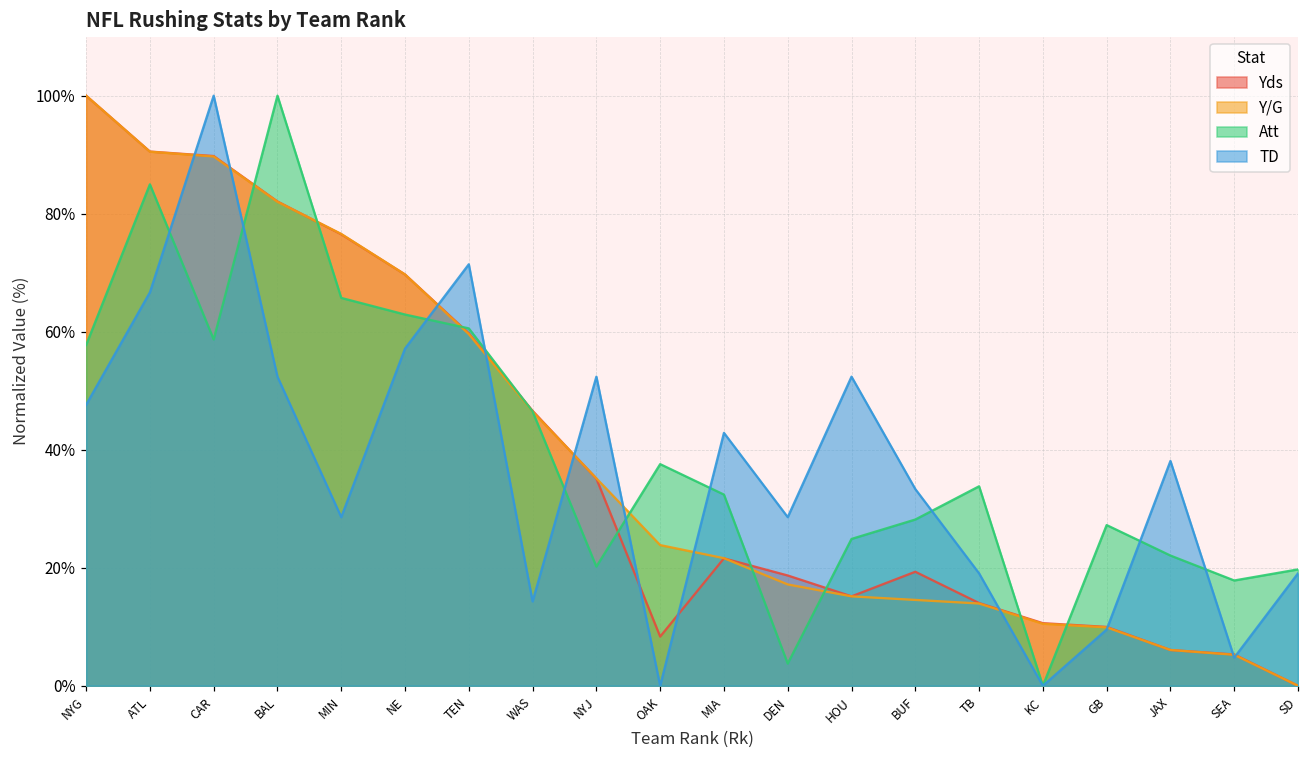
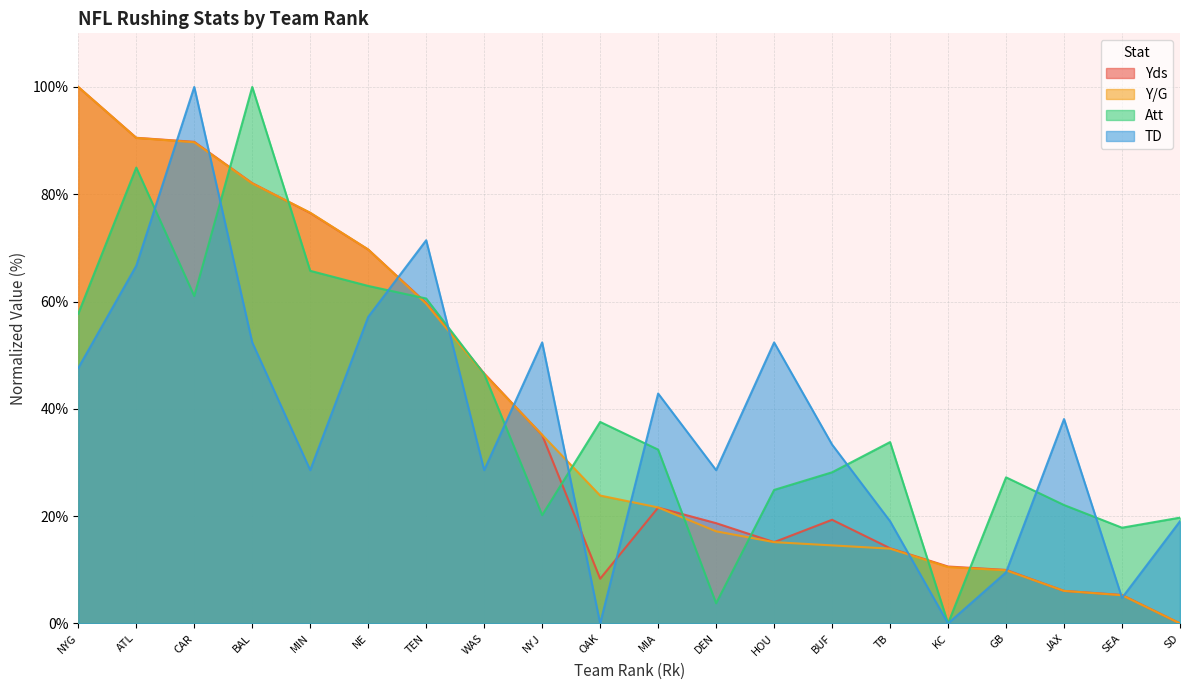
  {
    "Yds": {
      "OAK": "8%",
      "DEN": "19%",
      "BUF": "19%"
    },
    "Y/G": {
      "OAK": "24%",
      "DEN": "17%",
      "BUF": "15%"
    },
    "Att": {
      "NYG": "58%",
      "ATL": "85%",
-     "CAR": "59%",
+     "CAR": "61%",
      "BAL": "100%",
      "MIN": "66%",
      "NE": "63%",
      "TEN": "61%",
      "NYJ": "20%",
      "OAK": "38%",
      "MIA": "32%",
      "DEN": "4%",
      "HOU": "25%",
      "BUF": "28%",
      "TB": "34%",
      "GB": "27%",
      "JAX": "22%",
      "SEA": "18%",
      "SD": "20%"
    },
    "TD": {
      "NYG": "48%",
      "ATL": "67%",
      "CAR": "100%",
      "BAL": "52%",
      "MIN": "29%",
      "NE": "57%",
      "TEN": "71%",
-     "WAS": "14%",
+     "WAS": "29%",
      "NYJ": "52%",
      "OAK": "0%",
      "MIA": "43%",
      "DEN": "29%",
      "HOU": "52%",
      "BUF": "33%",
      "TB": "19%",
      "JAX": "38%",
      "SEA": "5%",
      "SD": "19%"
    }
  }
